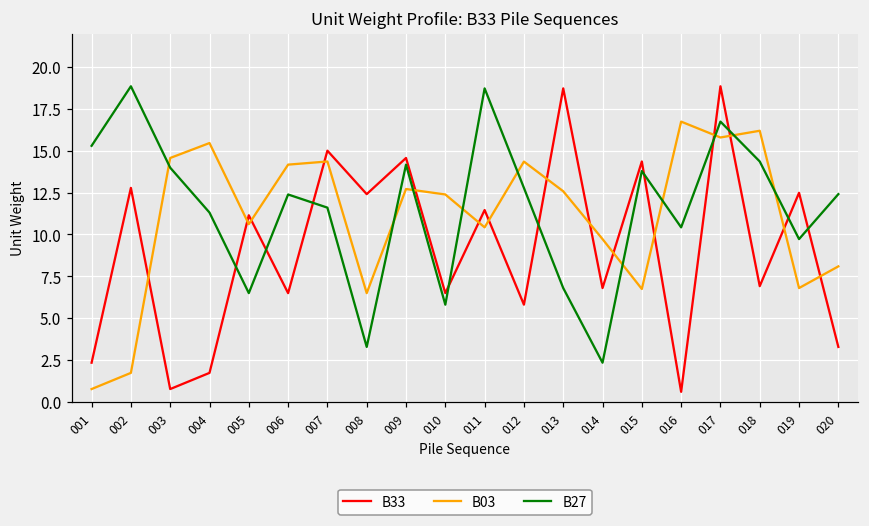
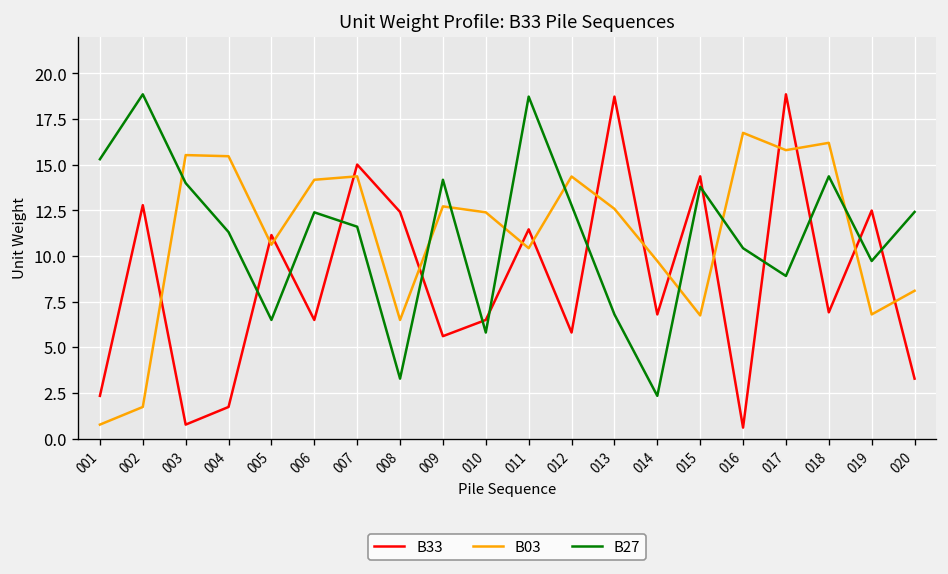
  {
    "B33": {
      "001": 2.3,
      "002": 12.8,
      "003": 0.8,
      "004": 1.7,
      "005": 11.1,
      "006": 6.5,
      "007": 15.0,
      "008": 12.4,
-     "009": 14.6,
+     "009": 5.6,
      "010": 6.5,
      "011": 11.5,
      "012": 5.8,
      "013": 18.7,
      "014": 6.8,
      "015": 14.4,
      "016": 0.6,
      "017": 18.9,
      "018": 6.9,
      "019": 12.5,
      "020": 3.3
    },
    "B03": {
      "001": 0.8,
      "002": 1.7,
-     "003": 14.6,
+     "003": 15.5,
      "004": 15.5,
      "005": 10.6,
      "006": 14.2,
      "007": 14.4,
      "008": 6.5,
      "009": 12.7,
      "010": 12.4,
      "011": 10.4,
      "012": 14.4,
      "013": 12.6,
      "014": 9.7,
      "015": 6.7,
      "016": 16.7,
      "017": 15.8,
      "018": 16.2,
      "019": 6.8,
      "020": 8.1
    },
    "B27": {
      "001": 15.3,
      "002": 18.9,
      "003": 14.0,
      "004": 11.3,
      "005": 6.5,
      "006": 12.4,
      "007": 11.6,
      "008": 3.3,
      "009": 14.2,
      "010": 5.8,
      "011": 18.7,
      "012": 12.8,
      "013": 6.8,
      "014": 2.3,
      "015": 13.8,
      "016": 10.4,
-     "017": 16.7,
+     "017": 8.9,
      "018": 14.4,
      "019": 9.7,
      "020": 12.4
    }
  }
